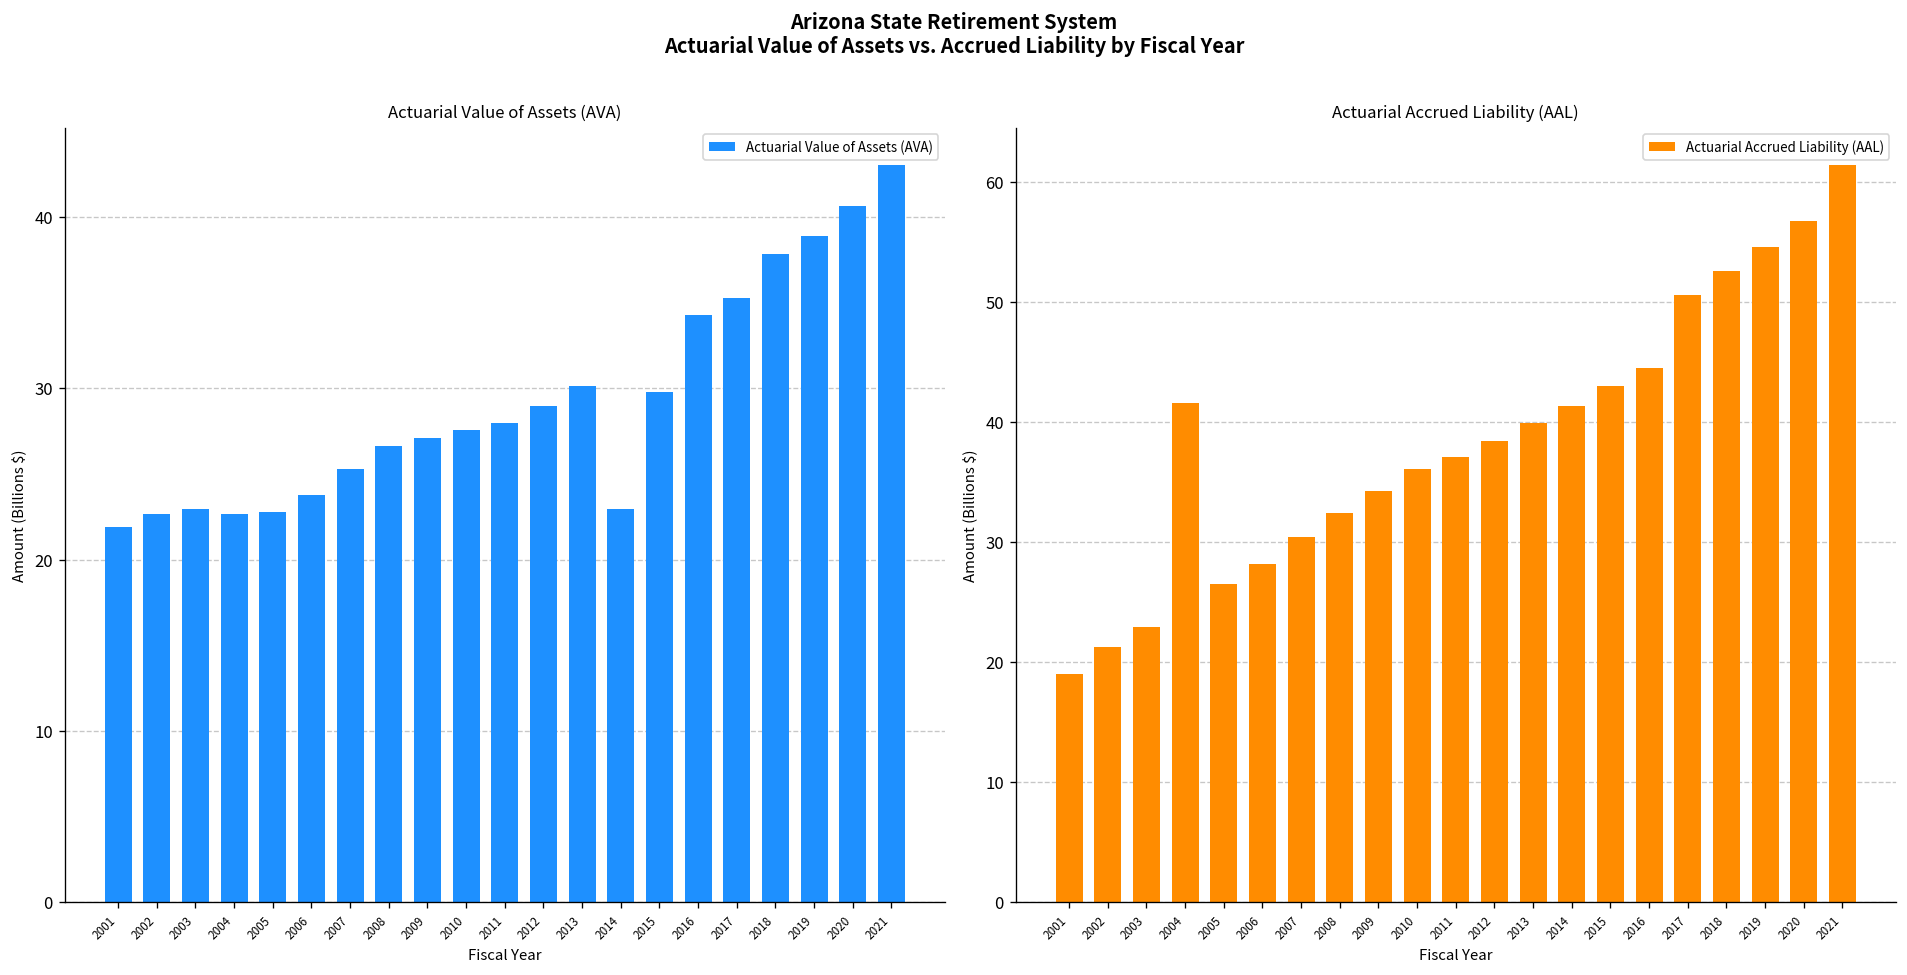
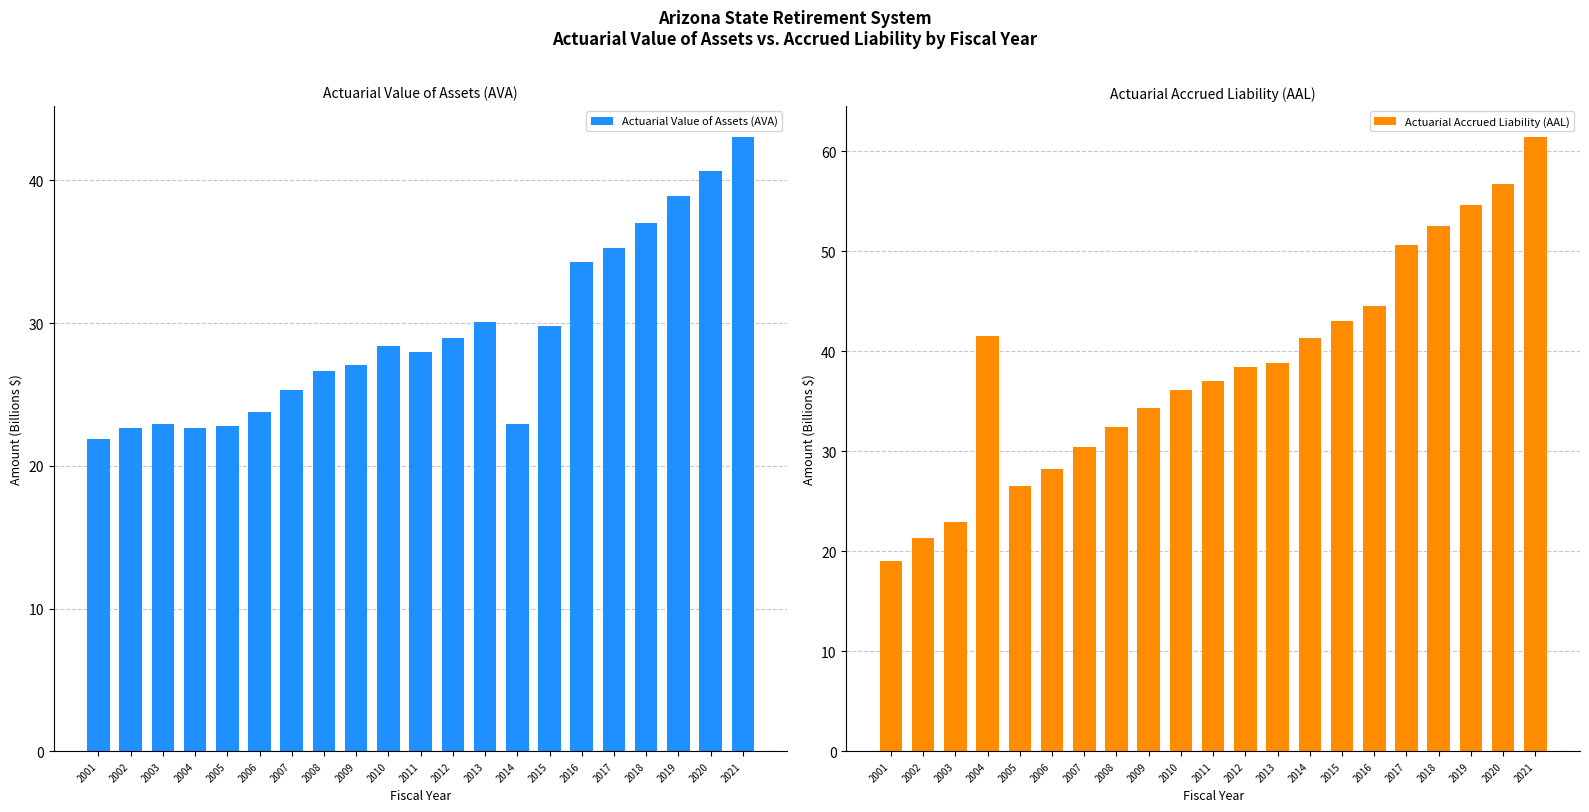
  {
    "Actuarial Value of Assets (AVA)": {
      "2001": 21.9,
      "2002": 22.6,
      "2003": 22.9,
      "2004": 22.7,
      "2005": 22.8,
      "2006": 23.8,
      "2007": 25.3,
      "2008": 26.6,
      "2009": 27.1,
-     "2010": 27.6,
+     "2010": 28.4,
      "2011": 28.0,
      "2012": 28.9,
      "2013": 30.1,
      "2014": 22.9,
      "2015": 29.8,
      "2016": 34.3,
      "2017": 35.3,
-     "2018": 37.9,
+     "2018": 37.0,
      "2019": 38.9,
      "2020": 40.6,
      "2021": 43.1
    },
    "Actuarial Accrued Liability (AAL)": {
      "2001": 19.0,
      "2002": 21.3,
      "2003": 22.9,
      "2004": 41.6,
      "2005": 26.5,
      "2006": 28.2,
      "2007": 30.4,
      "2008": 32.4,
      "2009": 34.3,
      "2010": 36.1,
      "2011": 37.1,
      "2012": 38.5,
-     "2013": 39.9,
+     "2013": 38.8,
      "2014": 41.3,
      "2015": 43.0,
      "2016": 44.5,
      "2017": 50.6,
      "2018": 52.5,
      "2019": 54.6,
      "2020": 56.7,
      "2021": 61.5
    }
  }
